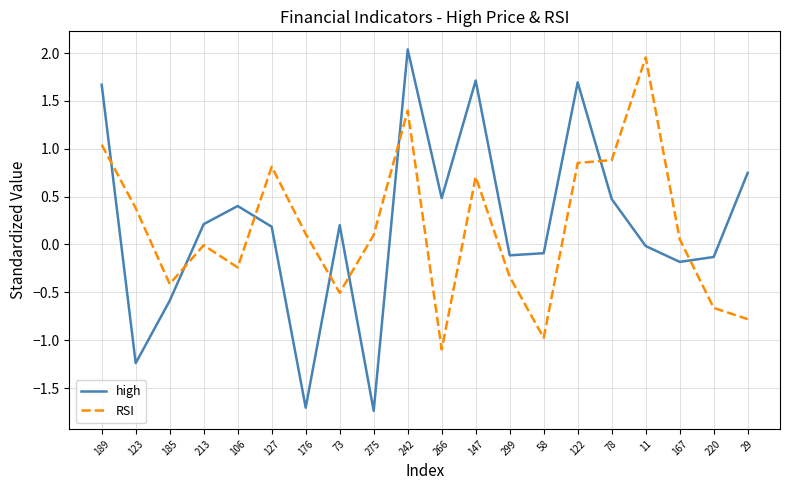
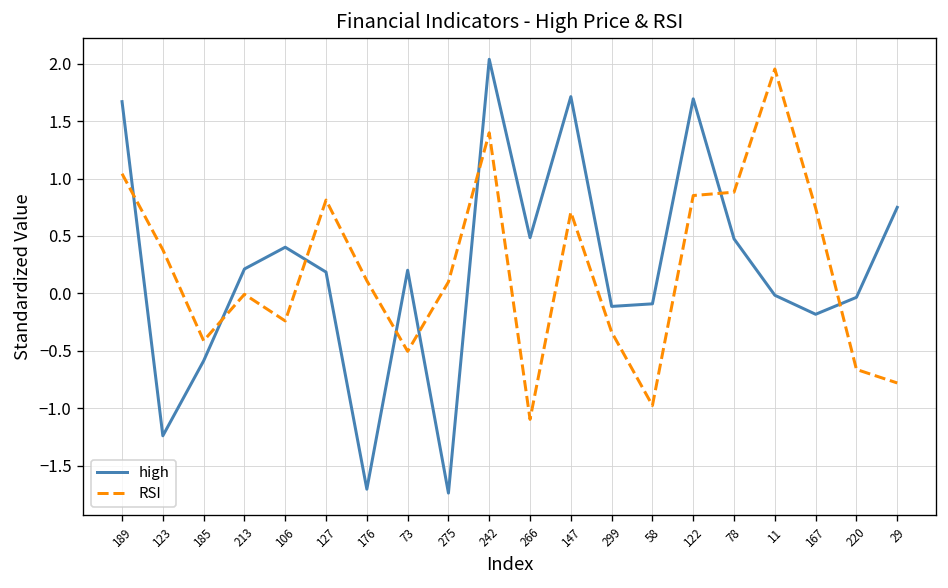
  {
    "high": {
      "189": 1.7,
      "123": -1.2,
      "185": -0.6,
      "213": 0.2,
      "106": 0.4,
      "127": 0.2,
      "176": -1.7,
      "73": 0.2,
      "275": -1.7,
      "242": 2.0,
      "266": 0.5,
      "147": 1.7,
      "299": -0.1,
      "58": -0.1,
      "122": 1.7,
      "78": 0.5,
      "11": 0.0,
      "167": -0.2,
-     "220": -0.1,
+     "220": 0.0,
      "29": 0.7
    },
    "RSI": {
      "189": 1.0,
      "123": 0.4,
      "185": -0.4,
      "213": 0.0,
      "106": -0.2,
      "127": 0.8,
      "176": 0.1,
      "73": -0.5,
      "275": 0.1,
      "242": 1.4,
      "266": -1.1,
      "147": 0.7,
      "299": -0.3,
      "58": -1.0,
      "122": 0.9,
      "78": 0.9,
      "11": 2.0,
-     "167": 0.1,
+     "167": 0.7,
      "220": -0.7,
      "29": -0.8
    }
  }
